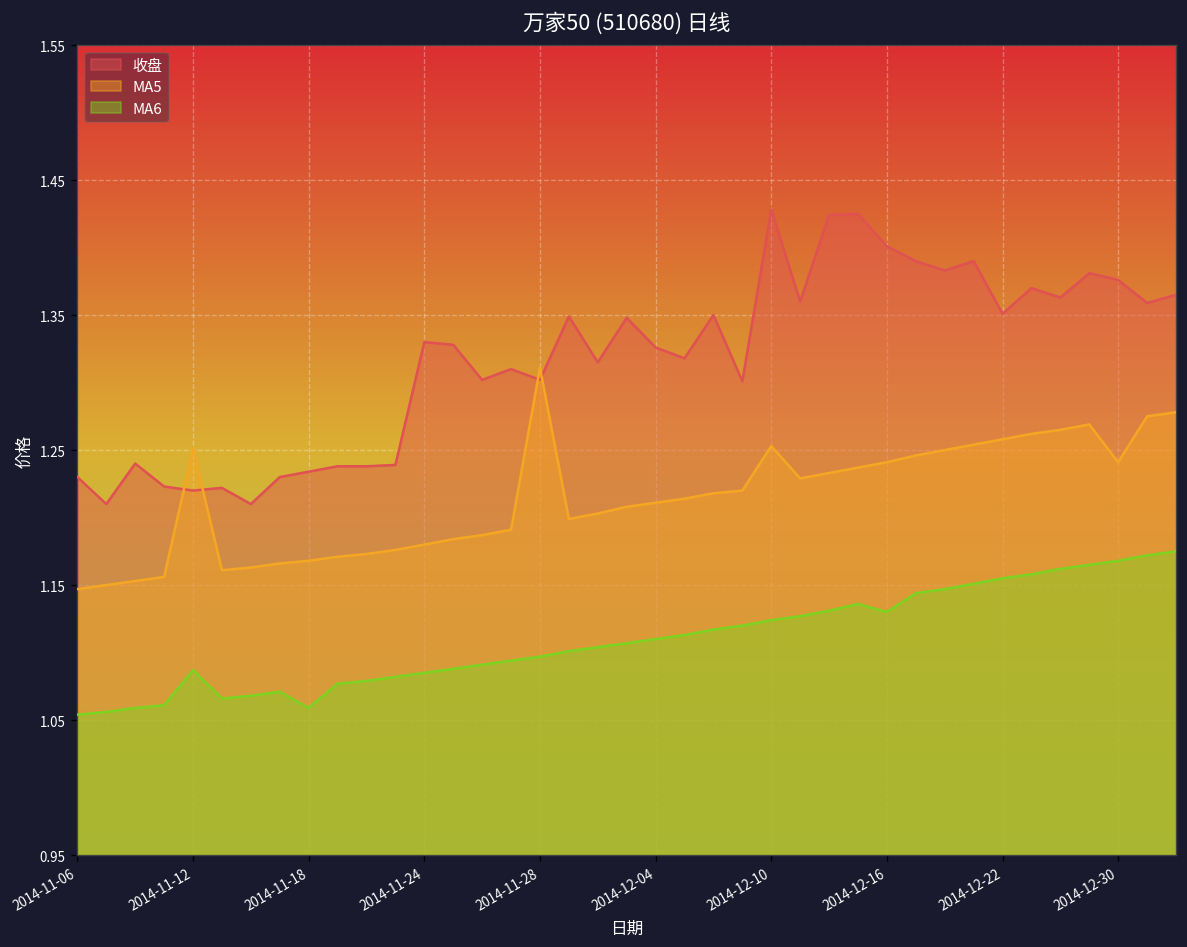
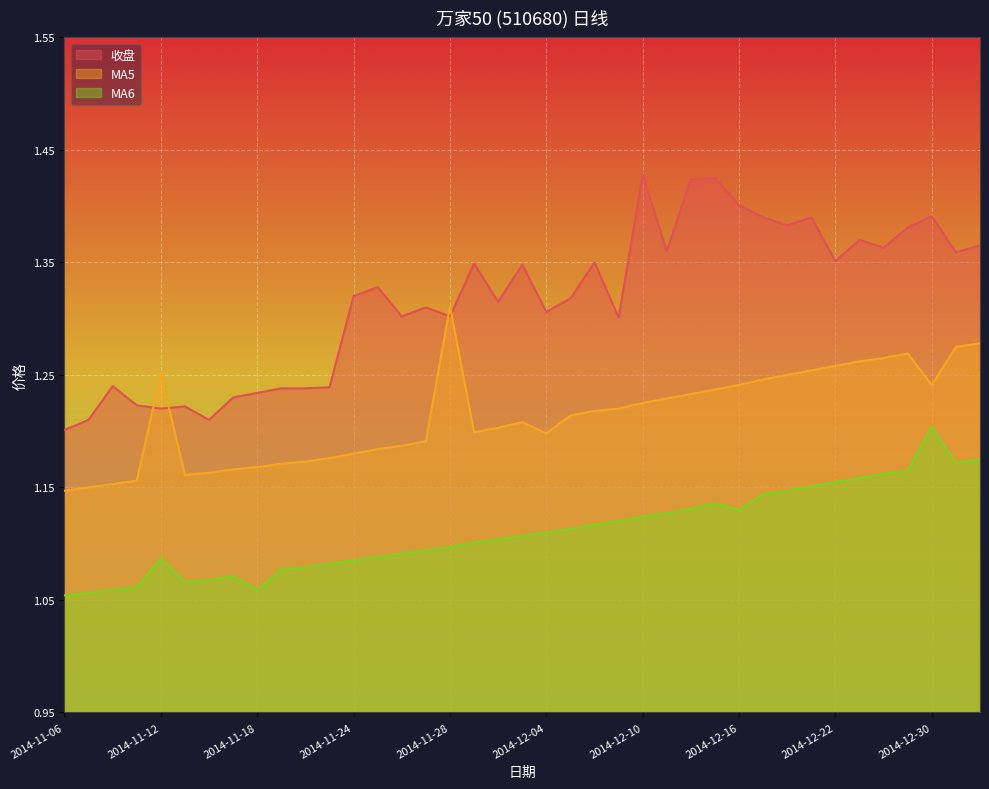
  {
    "收盘": {
-     "2014-11-06": 1.230,
+     "2014-11-06": 1.201,
      "2014-11-12": 1.220,
      "2014-11-18": 1.234,
-     "2014-11-24": 1.33,
+     "2014-11-24": 1.32,
      "2014-11-28": 1.302,
-     "2014-12-04": 1.326,
+     "2014-12-04": 1.306,
      "2014-12-10": 1.428,
      "2014-12-16": 1.401,
      "2014-12-22": 1.351,
-     "2014-12-30": 1.376
+     "2014-12-30": 1.391
    },
    "MA5": {
      "2014-11-06": 1.147,
      "2014-11-12": 1.251,
      "2014-11-18": 1.168,
      "2014-11-24": 1.180,
      "2014-11-28": 1.311,
-     "2014-12-04": 1.211,
-     "2014-12-10": 1.253,
+     "2014-12-04": 1.198,
+     "2014-12-10": 1.225,
      "2014-12-16": 1.241,
      "2014-12-22": 1.258,
      "2014-12-30": 1.241
    },
    "MA6": {
      "2014-11-06": 1.054,
      "2014-11-12": 1.087,
      "2014-11-18": 1.059,
      "2014-11-24": 1.085,
      "2014-11-28": 1.097,
      "2014-12-04": 1.110,
      "2014-12-10": 1.124,
      "2014-12-16": 1.130,
      "2014-12-22": 1.155,
-     "2014-12-30": 1.168
+     "2014-12-30": 1.204
    }
  }
